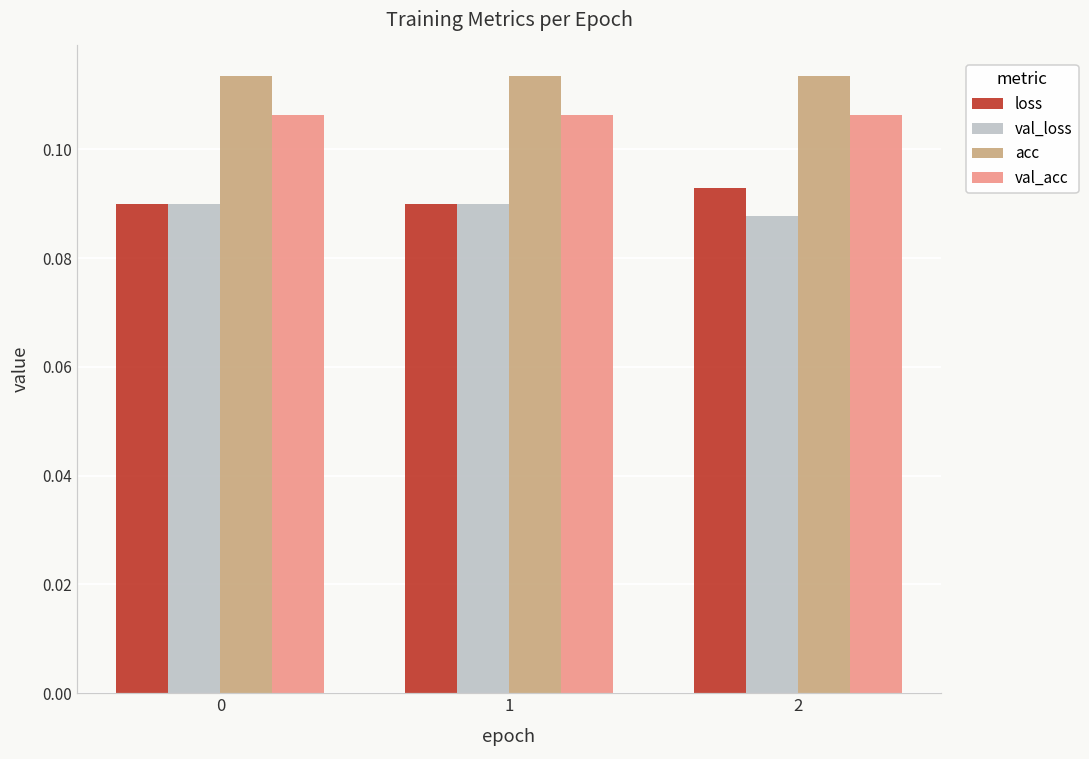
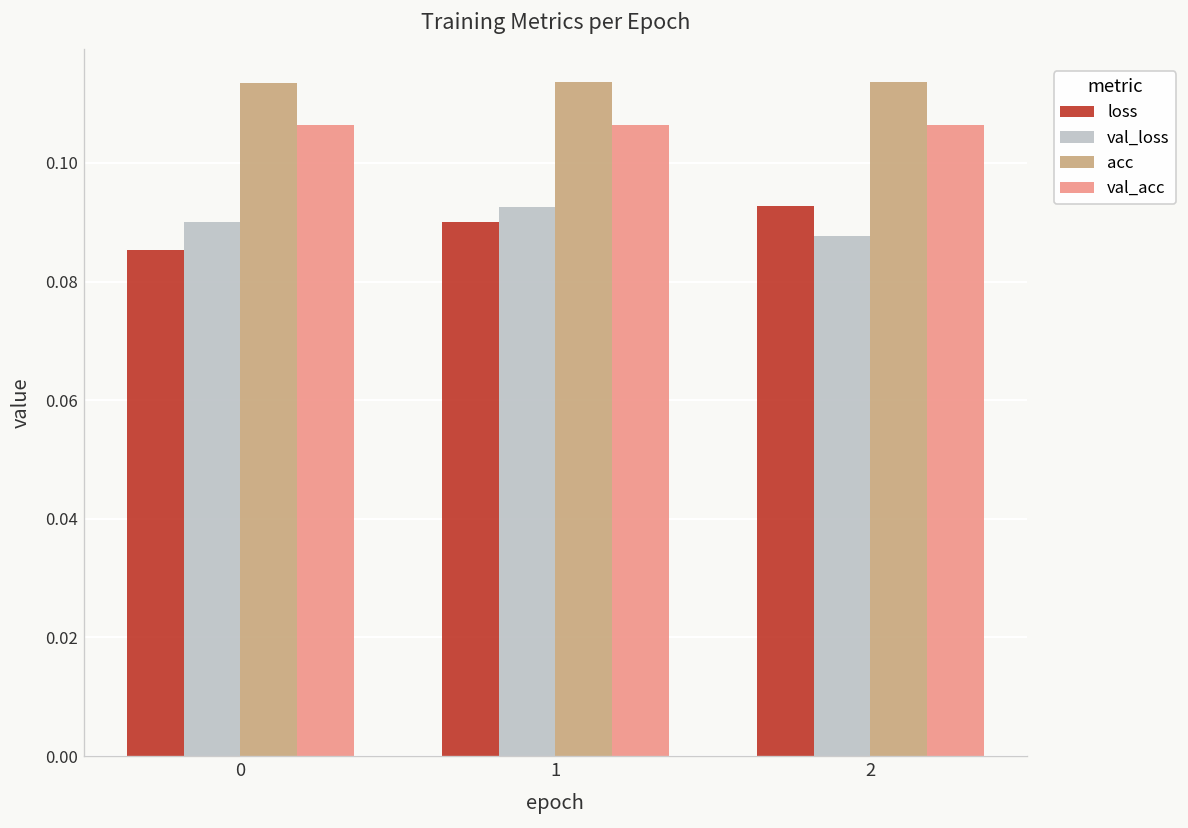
  {
    "loss": {
-     "0": 0.090,
+     "0": 0.085,
      "1": 0.090,
      "2": 0.093
    },
    "val_loss": {
      "0": 0.090,
-     "1": 0.090,
+     "1": 0.093,
      "2": 0.088
    }
  }
